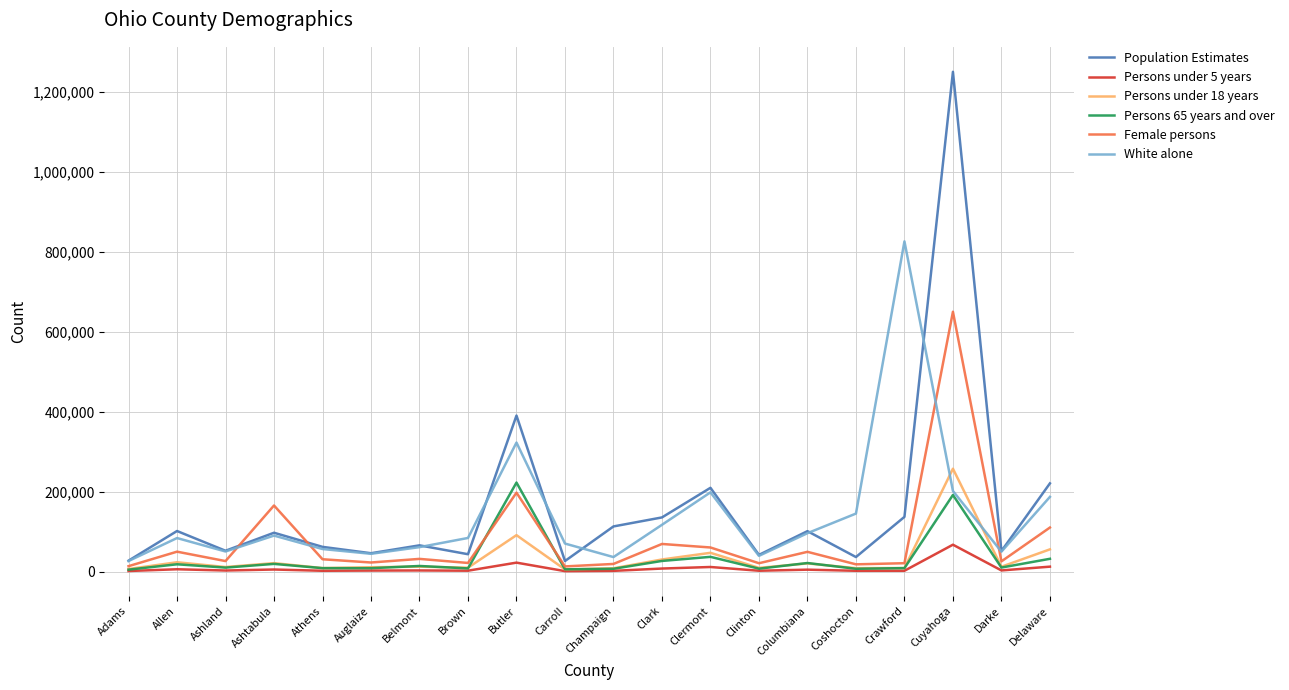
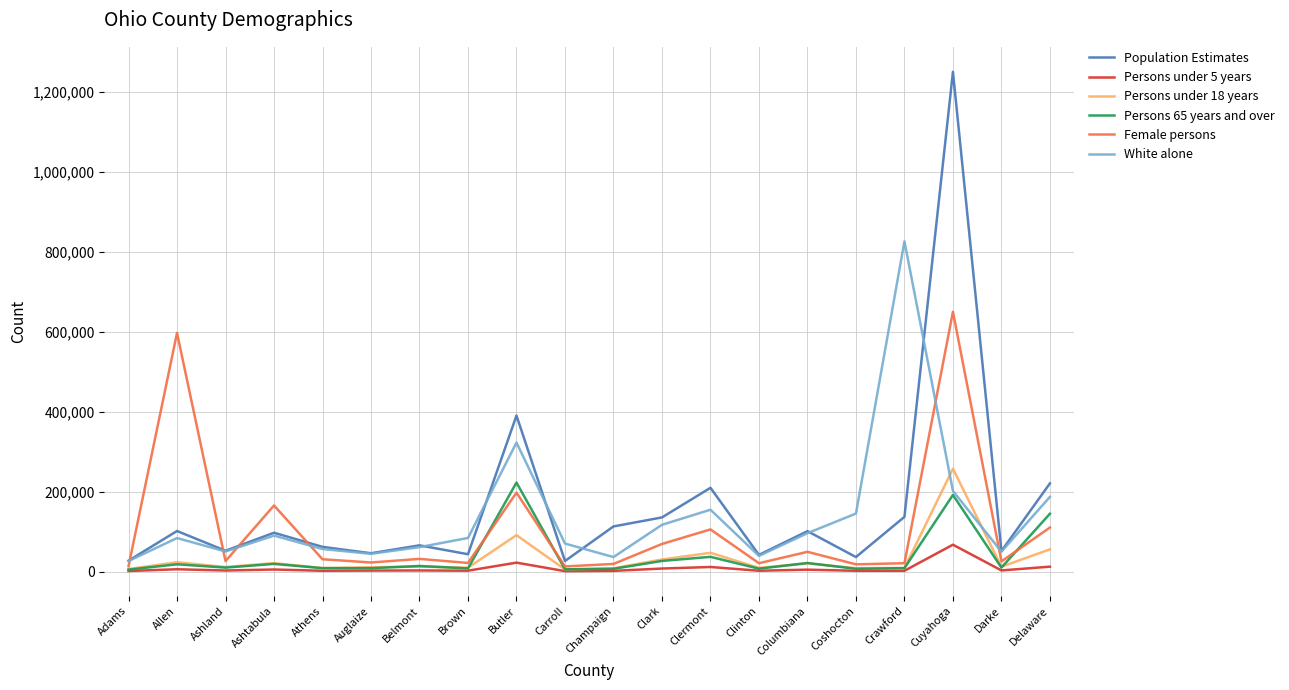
  {
    "Population Estimates": {
      "Allen": "100,000",
      "Ashtabula": "100,000",
      "Brown": "40,000",
      "Butler": "390,000",
      "Carroll": "30,000",
      "Champaign": "110,000",
      "Clark": "140,000",
      "Clermont": "210,000",
      "Coshocton": "40,000",
      "Crawford": "140,000",
      "Cuyahoga": "1,250,000",
      "Delaware": "220,000"
    },
    "Persons under 5 years": {
      "Allen": "10,000",
      "Ashland": "0",
      "Ashtabula": "10,000",
      "Athens": "0",
      "Belmont": "0",
      "Butler": "20,000",
      "Clark": "10,000",
      "Clermont": "10,000",
      "Columbiana": "10,000",
      "Crawford": "0",
      "Cuyahoga": "70,000",
      "Darke": "0",
      "Delaware": "10,000"
    },
    "Persons under 18 years": {
      "Butler": "90,000",
      "Clermont": "50,000",
      "Cuyahoga": "260,000",
      "Delaware": "60,000"
    },
    "Persons 65 years and over": {
      "Butler": "220,000",
      "Clermont": "40,000",
      "Cuyahoga": "190,000",
-     "Delaware": "30,000"
+     "Delaware": "140,000"
    },
    "Female persons": {
      "Adams": "10,000",
-     "Allen": "50,000",
+     "Allen": "600,000",
      "Ashland": "30,000",
      "Ashtabula": "170,000",
      "Athens": "30,000",
      "Auglaize": "20,000",
      "Belmont": "30,000",
      "Brown": "20,000",
      "Butler": "200,000",
      "Carroll": "10,000",
      "Champaign": "20,000",
      "Clark": "70,000",
-     "Clermont": "60,000",
+     "Clermont": "110,000",
      "Clinton": "20,000",
      "Columbiana": "50,000",
      "Coshocton": "20,000",
      "Crawford": "20,000",
      "Cuyahoga": "650,000",
      "Darke": "30,000",
      "Delaware": "110,000"
    },
    "White alone": {
      "Allen": "80,000",
      "Ashtabula": "90,000",
      "Brown": "80,000",
      "Butler": "320,000",
      "Carroll": "70,000",
      "Champaign": "40,000",
      "Clark": "120,000",
-     "Clermont": "200,000",
+     "Clermont": "150,000",
      "Coshocton": "150,000",
      "Crawford": "830,000",
      "Cuyahoga": "200,000",
      "Delaware": "190,000"
    }
  }
